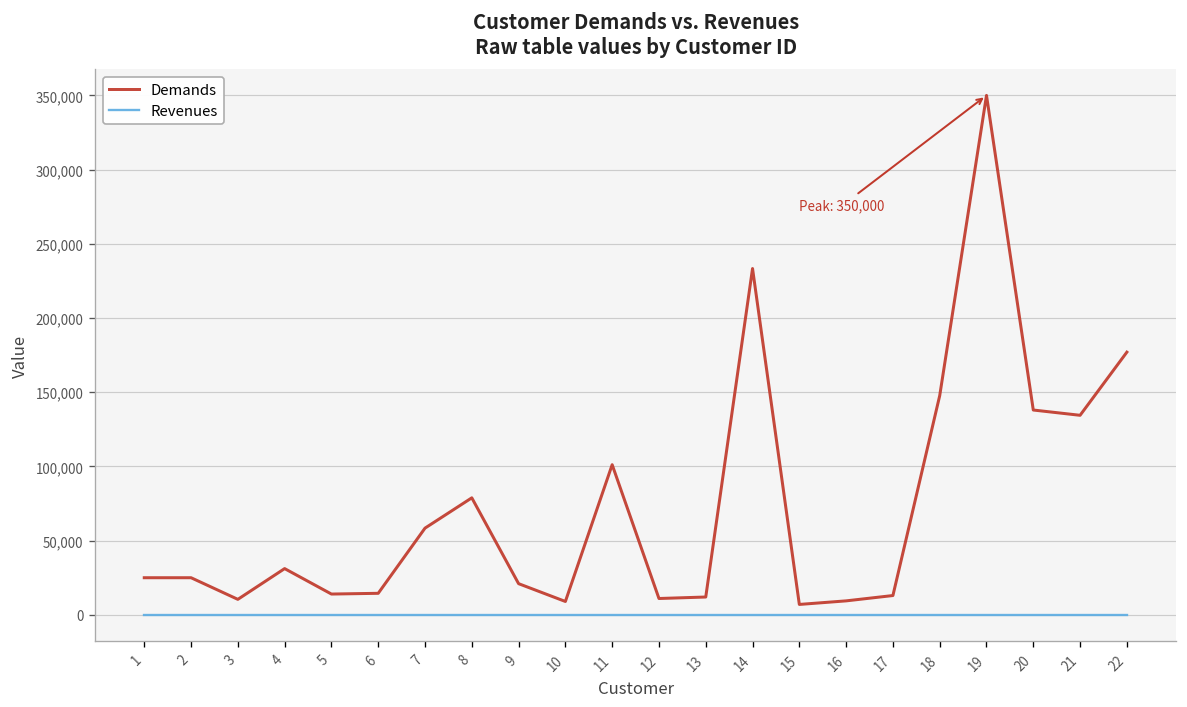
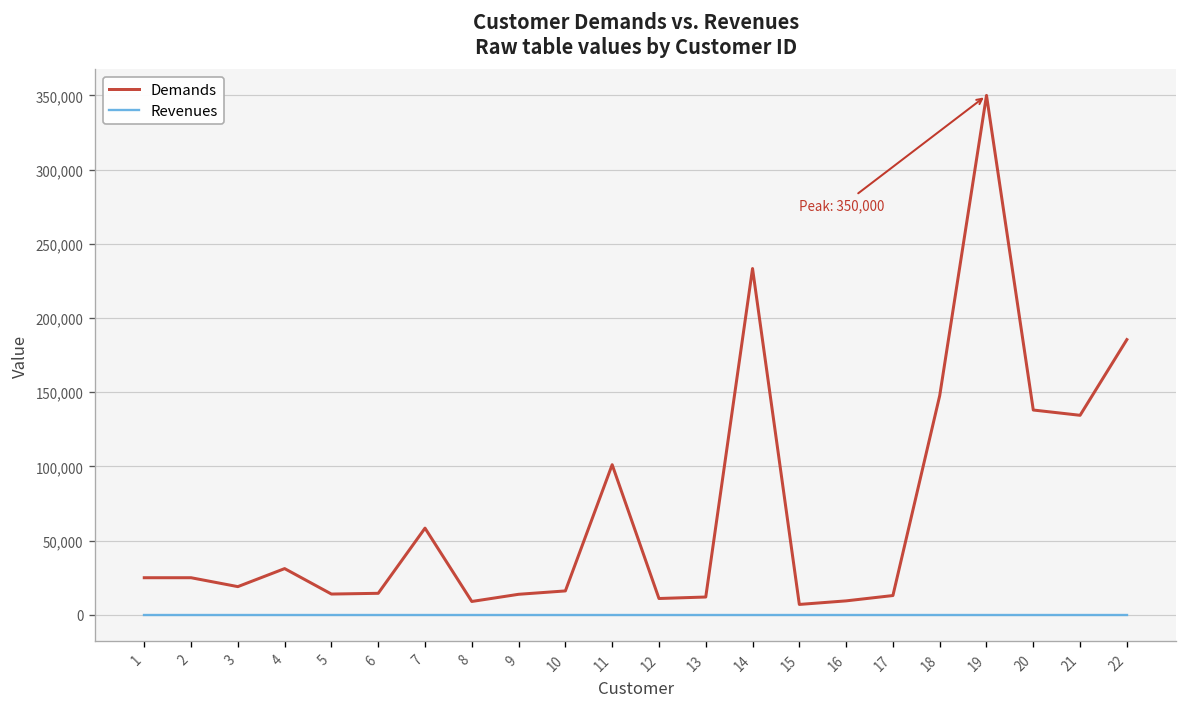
  {
    "Demands": {
      "1": "25,000",
      "2": "25,000",
-     "3": "10,000",
+     "3": "19,000",
      "4": "31,000",
      "5": "14,000",
      "6": "15,000",
      "7": "58,000",
-     "8": "79,000",
-     "9": "21,000",
-     "10": "9,000",
+     "8": "9,000",
+     "9": "14,000",
+     "10": "16,000",
      "11": "101,000",
      "12": "11,000",
      "13": "12,000",
      "14": "233,000",
      "15": "7,000",
      "16": "9,000",
      "17": "13,000",
      "18": "148,000",
      "20": "138,000",
      "21": "134,000",
-     "22": "177,000"
+     "22": "185,000"
    },
    "Revenues": {
      "1": "0",
      "2": "0",
      "3": "0",
      "4": "0",
      "5": "0",
      "6": "0",
      "7": "0",
      "8": "0",
      "9": "0",
      "10": "0",
      "11": "0",
      "12": "0",
      "13": "0",
      "14": "0",
      "15": "0",
      "16": "0",
      "17": "0",
      "18": "0",
      "19": "0",
      "20": "0",
      "21": "0",
      "22": "0"
    }
  }
